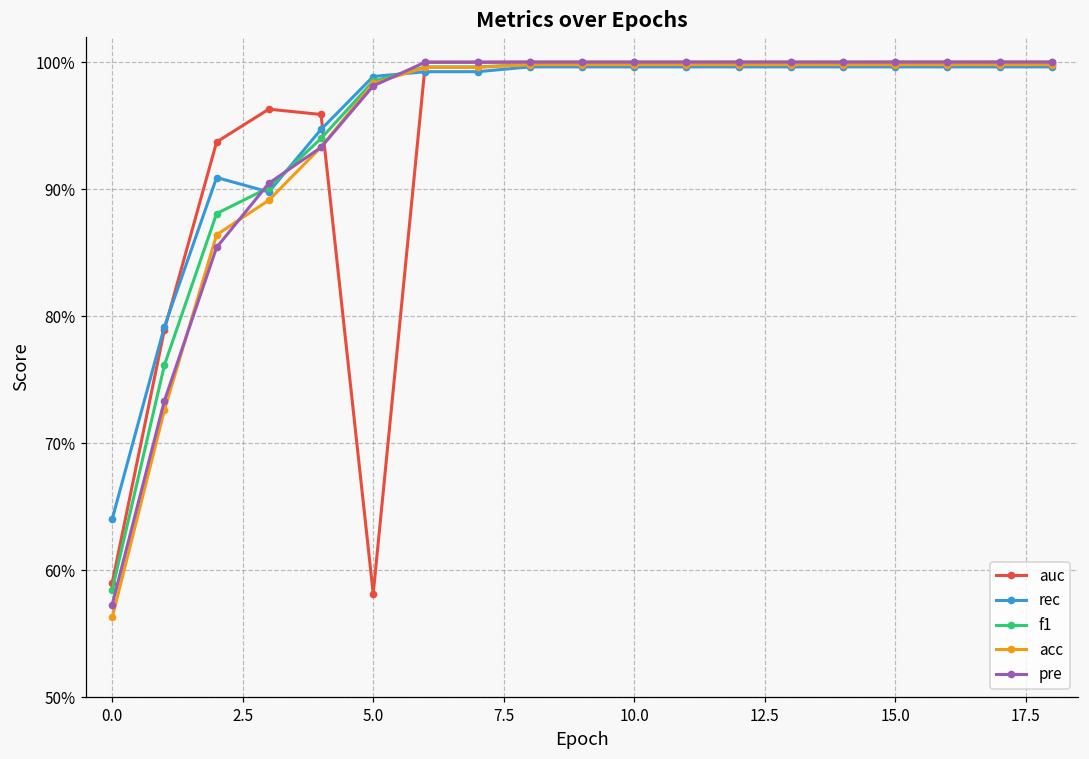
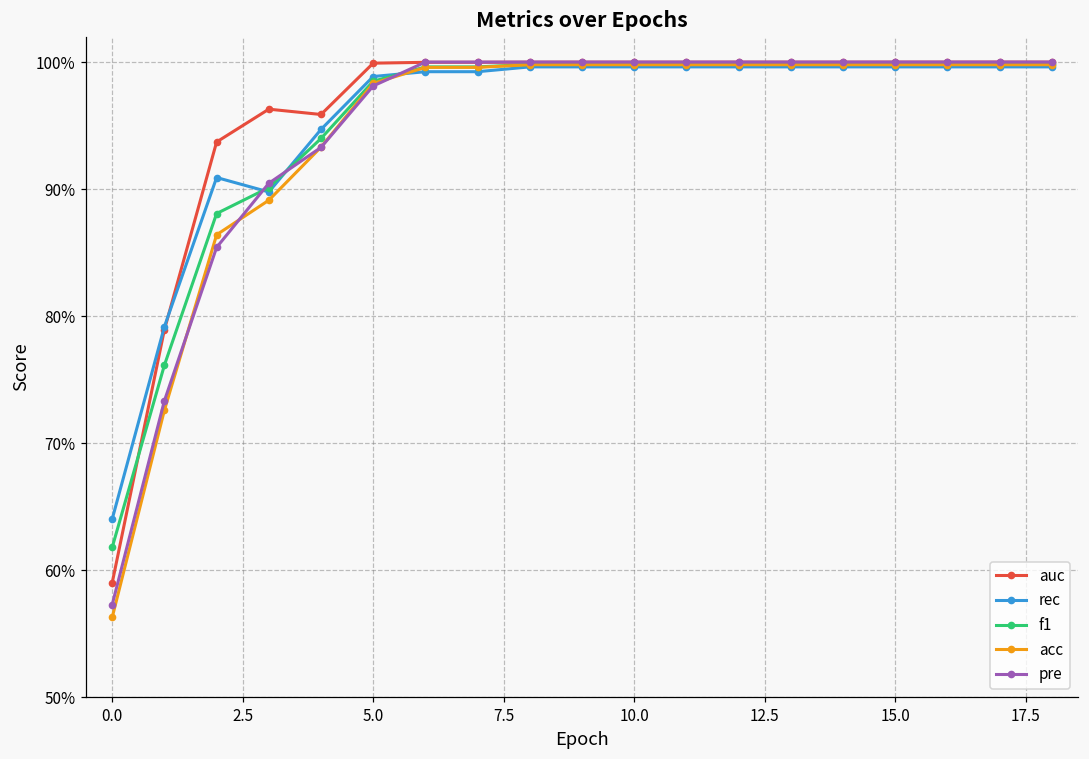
  {
    "auc": {
      "0.0": "59.0%",
-     "5.0": "58.1%"
+     "5.0": "99.9%"
    },
    "rec": {
      "0.0": "64.0%",
      "5.0": "98.9%"
    },
    "f1": {
-     "0.0": "58.4%"
+     "0.0": "61.8%"
    },
    "acc": {
      "0.0": "56.3%"
    },
    "pre": {
      "0.0": "57.3%"
    }
  }
